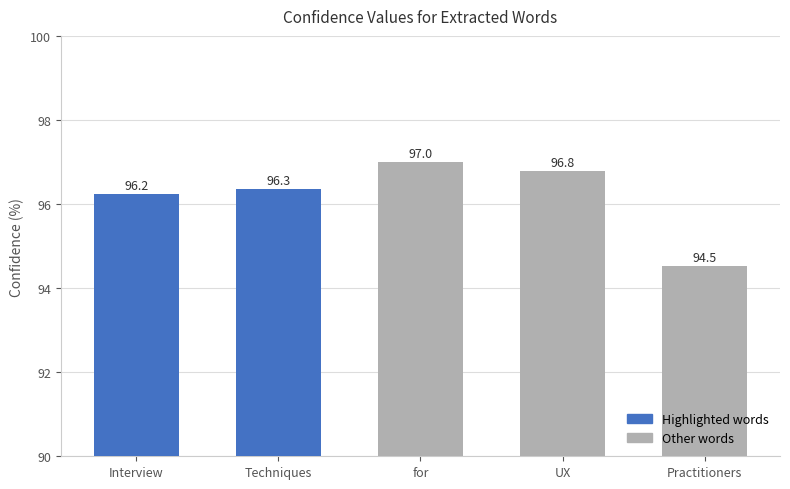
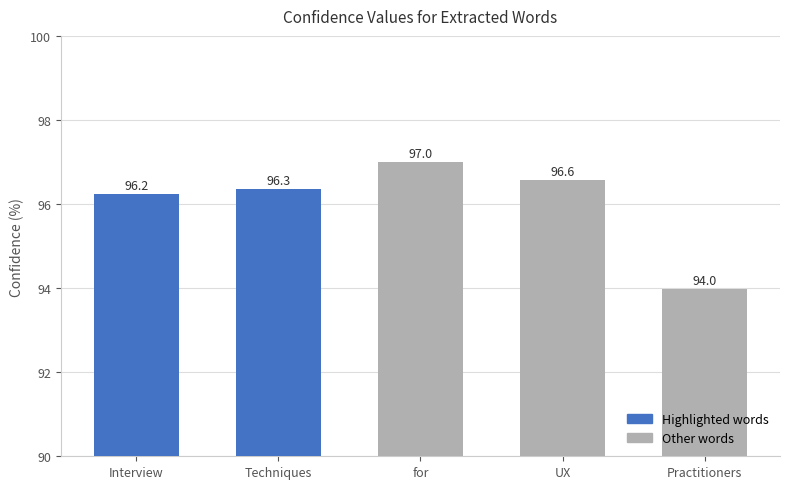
  {
    "Interview": 96.2,
    "Techniques": 96.3,
    "for": 97.0,
-   "UX": 96.8,
-   "Practitioners": 94.5
+   "UX": 96.6,
+   "Practitioners": 94.0
  }
